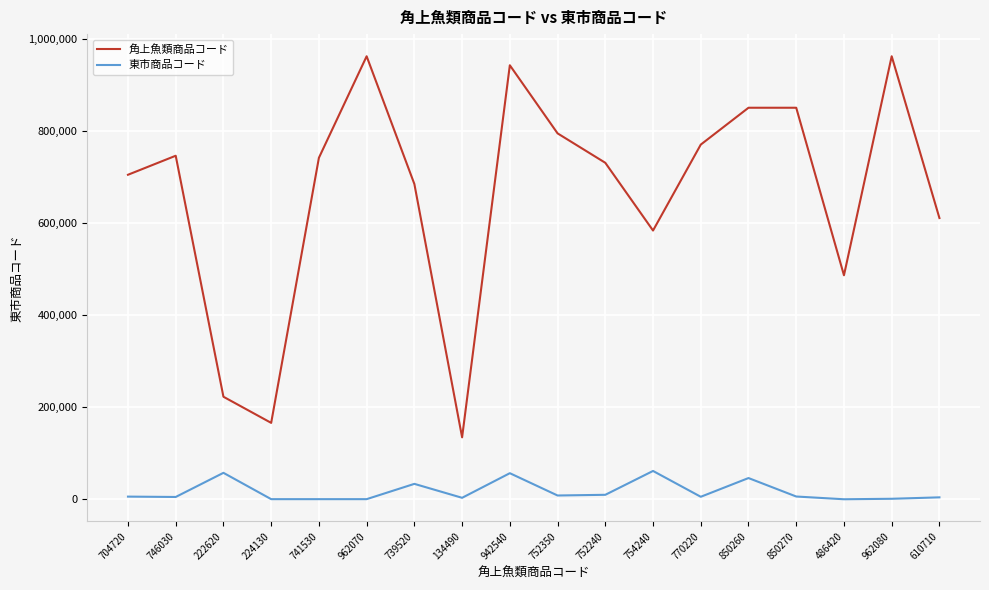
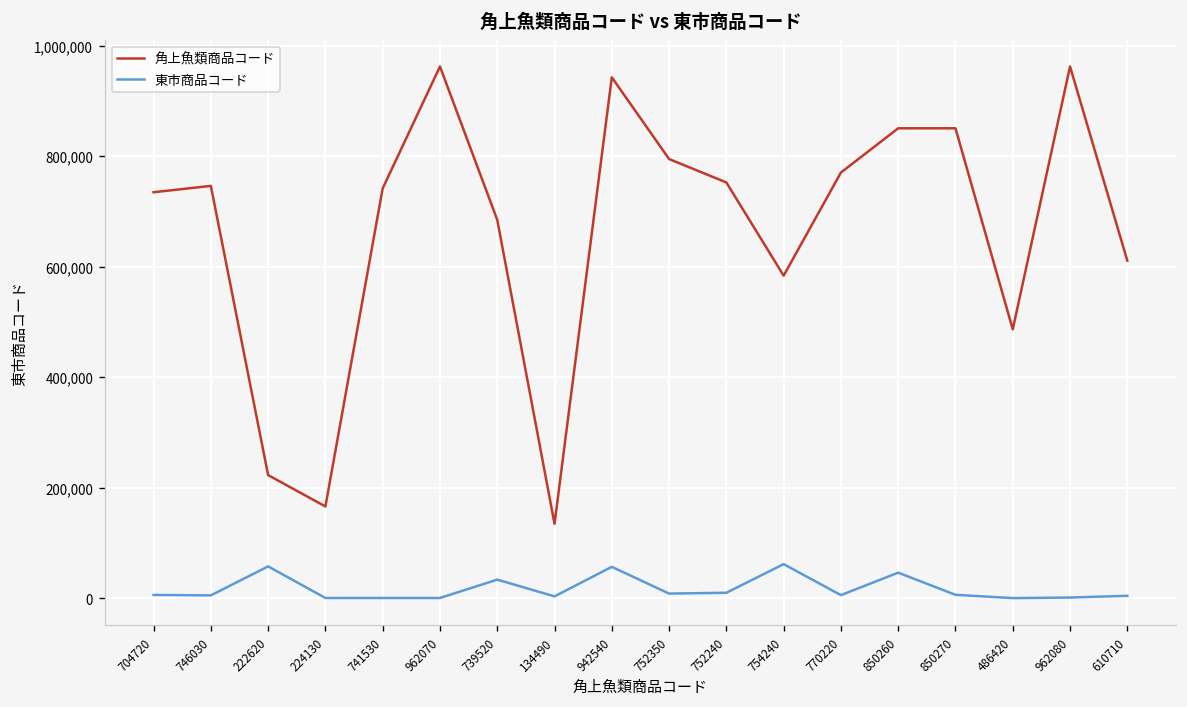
  {
    "角上魚類商品コード": {
-     "704720": "700,000",
+     "704720": "730,000",
      "746030": "750,000",
      "222620": "220,000",
      "224130": "170,000",
      "741530": "740,000",
      "962070": "960,000",
      "739520": "680,000",
      "134490": "130,000",
      "942540": "940,000",
      "752350": "790,000",
-     "752240": "730,000",
+     "752240": "750,000",
      "754240": "580,000",
      "770220": "770,000",
      "850260": "850,000",
      "850270": "850,000",
      "486420": "490,000",
      "962080": "960,000",
      "610710": "610,000"
    },
    "東市商品コード": {
      "704720": "10,000",
      "746030": "0",
      "222620": "60,000",
      "224130": "0",
      "741530": "0",
      "962070": "0",
      "739520": "30,000",
      "134490": "0",
      "942540": "60,000",
      "752350": "10,000",
      "752240": "10,000",
      "754240": "60,000",
      "770220": "10,000",
      "850260": "50,000",
      "850270": "10,000",
      "486420": "0",
      "962080": "0",
      "610710": "0"
    }
  }
